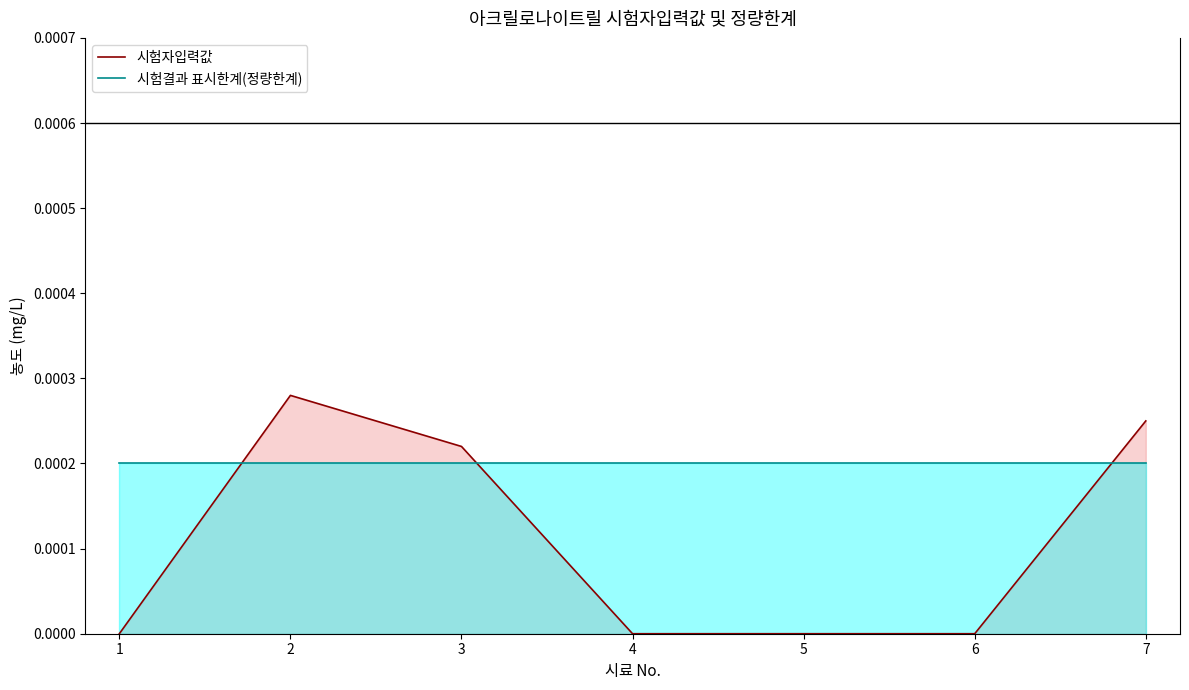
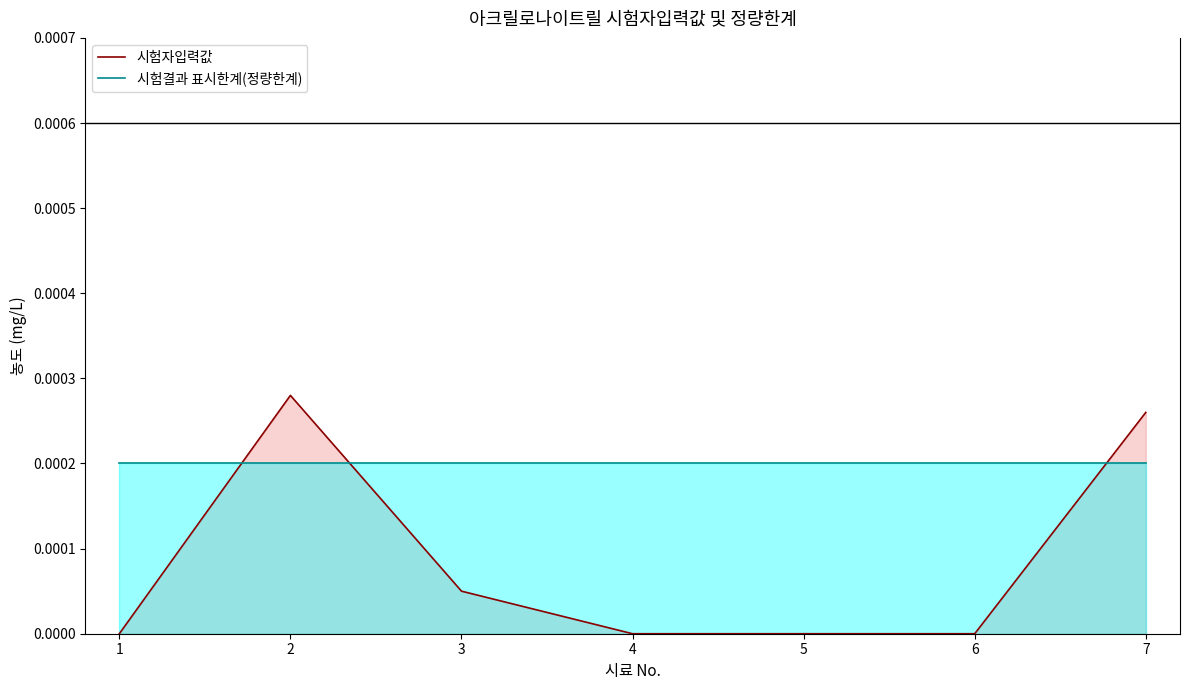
  {
    "시험자입력값": {
      "1": 0.00000,
      "2": 0.00028,
-     "3": 0.00022,
+     "3": 0.00005,
      "4": 0.00000,
      "5": 0.00000,
      "6": 0.00000,
-     "7": 0.00025
+     "7": 0.00026
    },
    "시험결과 표시한계(정량한계)": {
      "1": 0.00020,
      "2": 0.00020,
      "3": 0.00020,
      "4": 0.00020,
      "5": 0.00020,
      "6": 0.00020,
      "7": 0.00020
    }
  }
